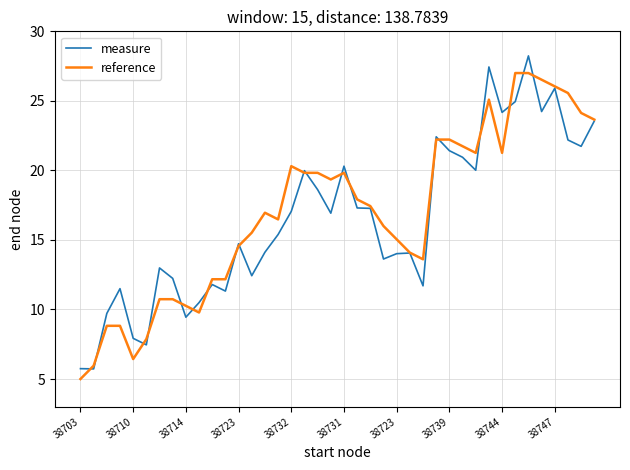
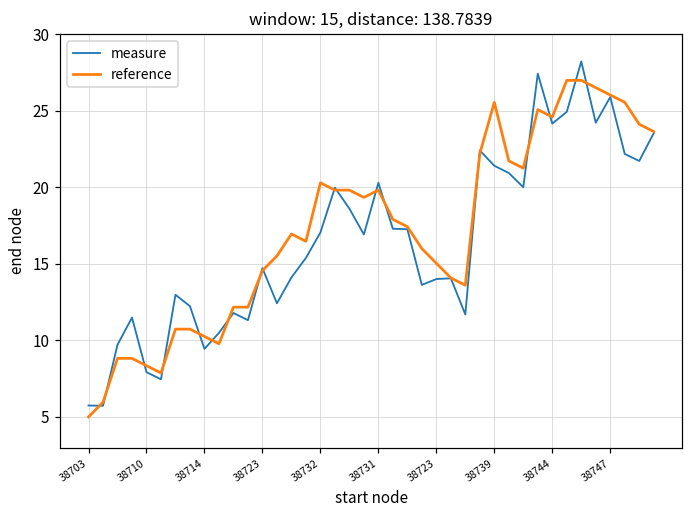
  {
    "measure": {
      "38703": 5.7,
      "38710": 7.9,
      "38714": 9.4,
      "38732": 17.1,
      "38731": 20.3,
      "38739": 21.4,
      "38744": 24.2
    },
    "reference": {
      "38703": 5.0,
-     "38710": 6.4,
+     "38710": 8.3,
      "38714": 10.3,
      "38732": 20.3,
      "38731": 19.8,
-     "38739": 22.2,
-     "38744": 21.3
+     "38739": 25.6,
+     "38744": 24.6
    }
  }
